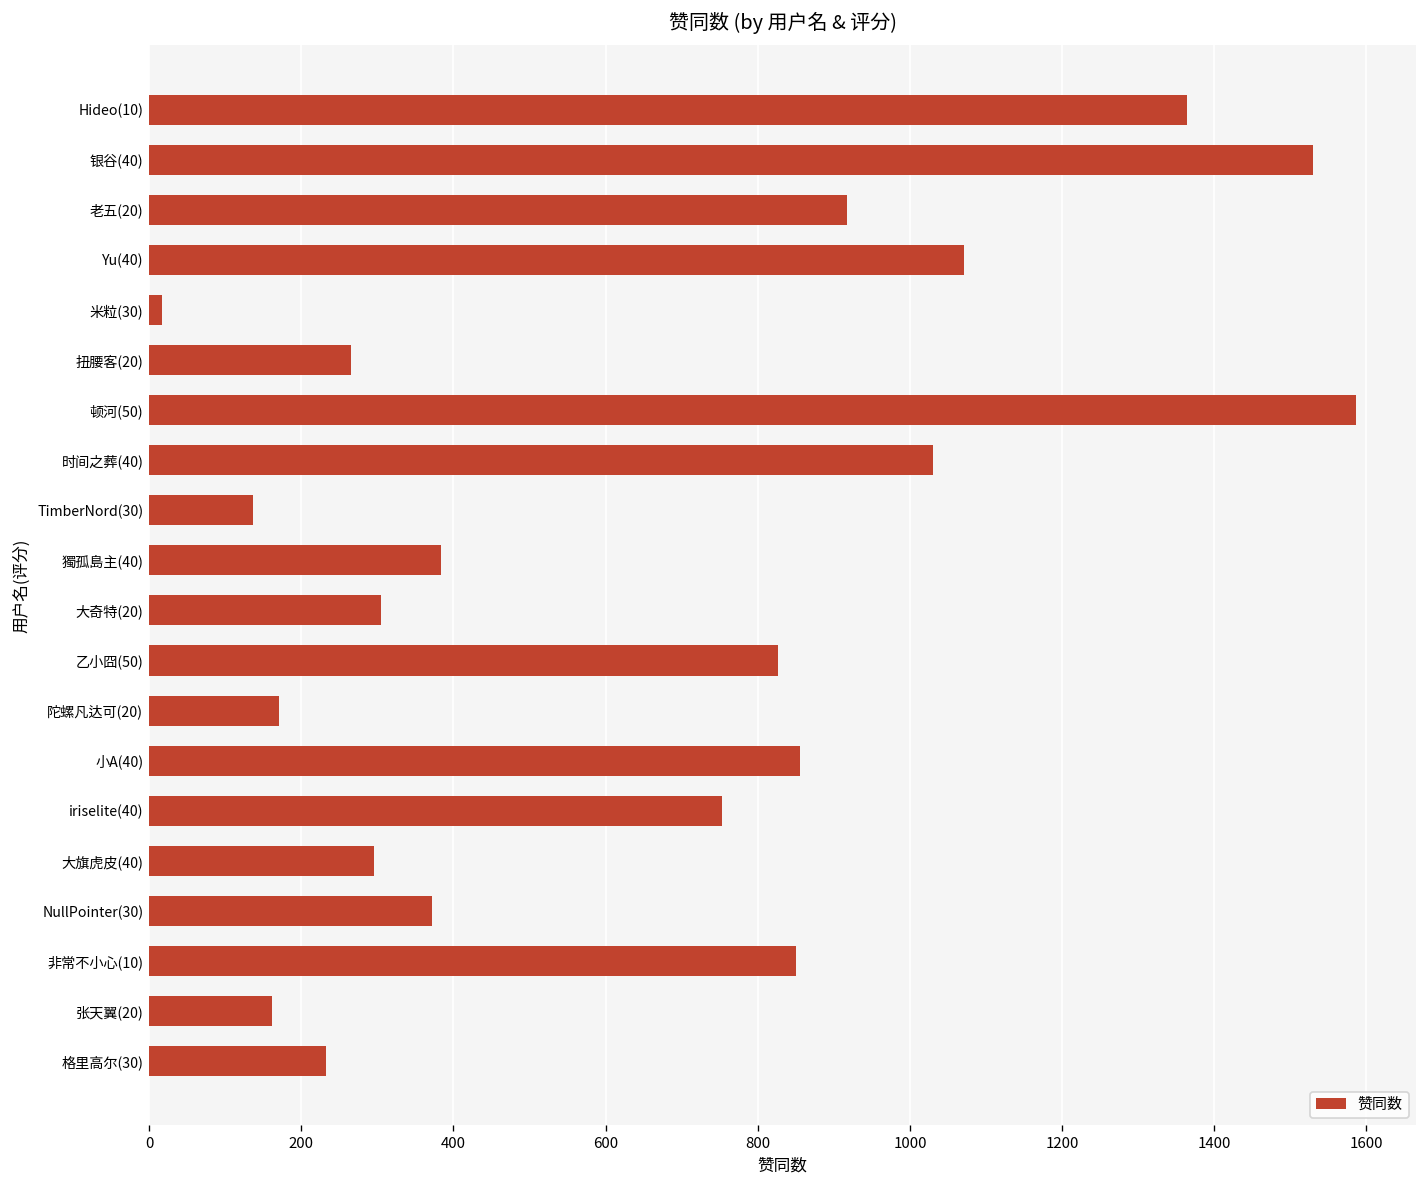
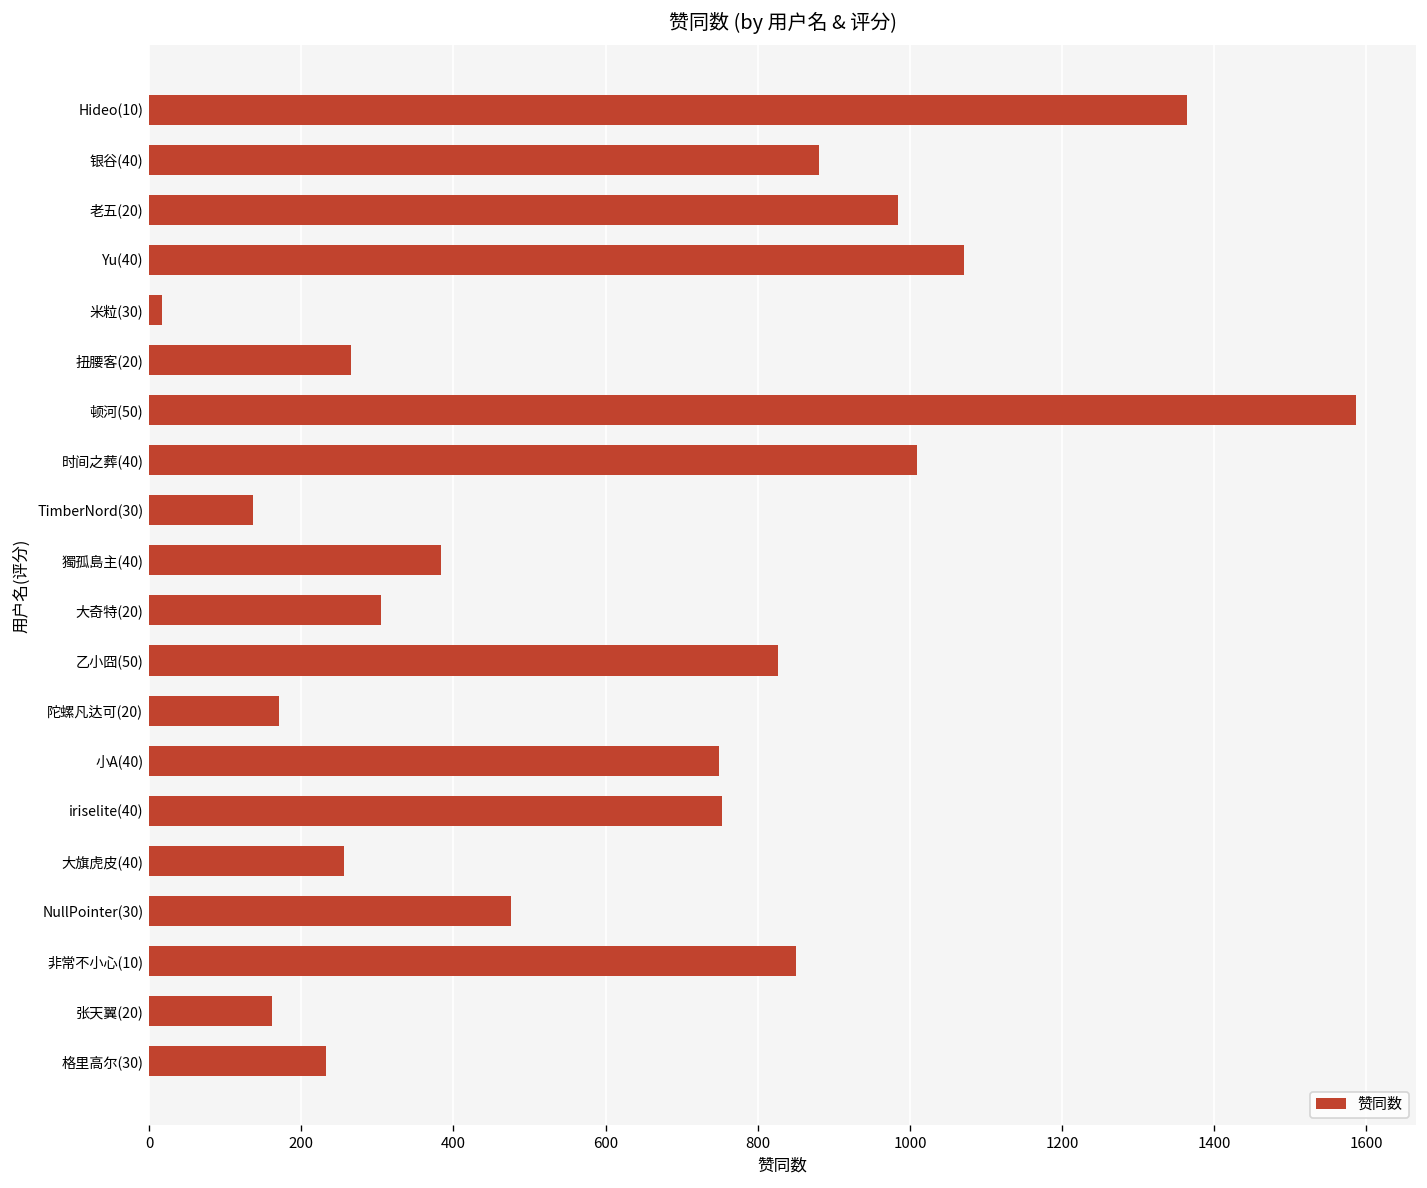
  {
    "Hideo(10)": 1360,
-   "银谷(40)": 1530,
-   "老五(20)": 920,
+   "银谷(40)": 880,
+   "老五(20)": 990,
    "Yu(40)": 1070,
    "米粒(30)": 20,
    "扭腰客(20)": 270,
    "顿河(50)": 1590,
-   "时间之葬(40)": 1030,
+   "时间之葬(40)": 1010,
    "TimberNord(30)": 140,
    "獨孤島主(40)": 380,
    "大奇特(20)": 310,
    "乙小囧(50)": 830,
    "陀螺凡达可(20)": 170,
-   "小A(40)": 860,
+   "小A(40)": 750,
    "iriselite(40)": 750,
-   "大旗虎皮(40)": 300,
-   "NullPointer(30)": 370,
+   "大旗虎皮(40)": 260,
+   "NullPointer(30)": 480,
    "非常不小心(10)": 850,
    "张天翼(20)": 160,
    "格里高尔(30)": 230
  }
